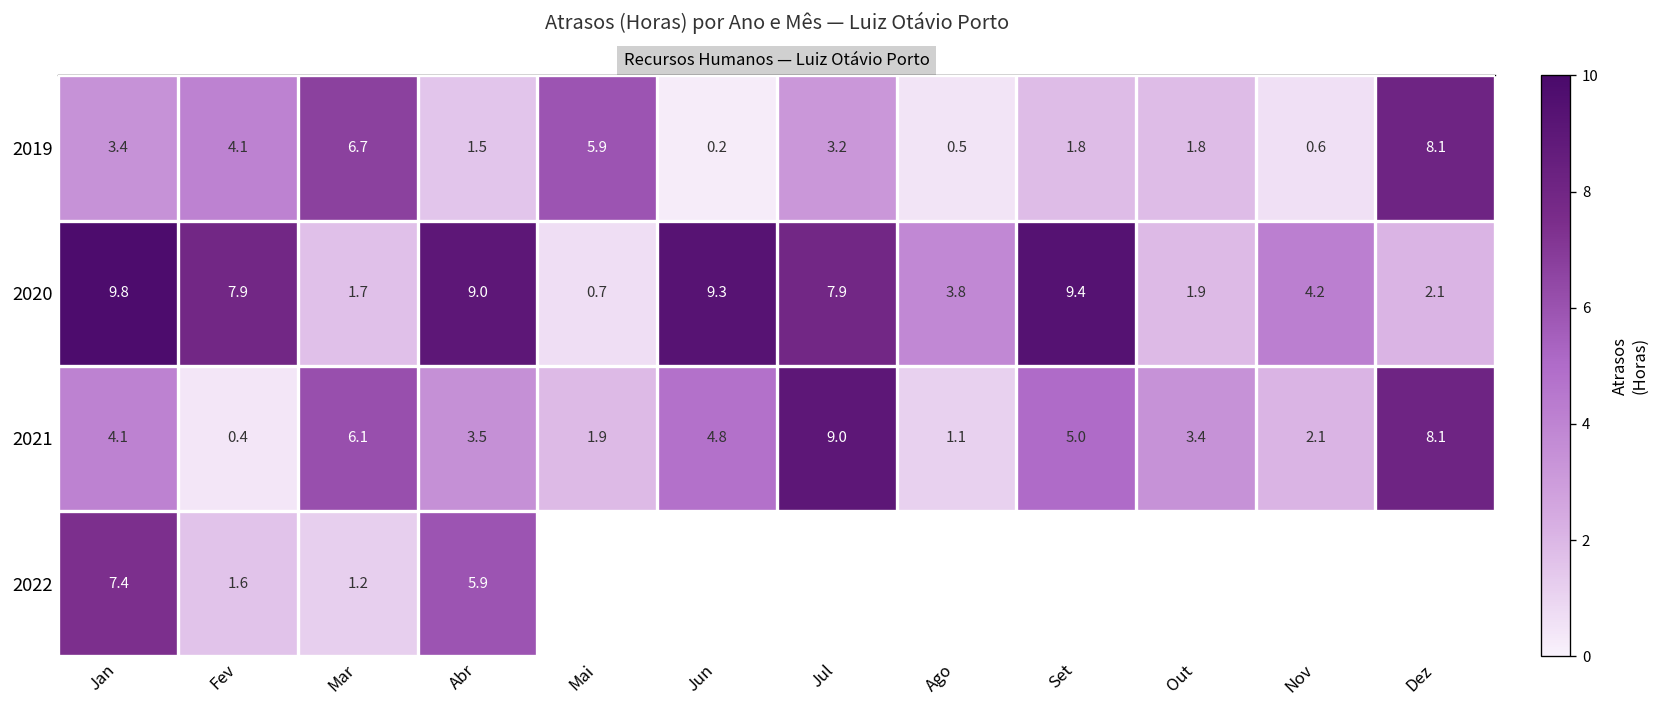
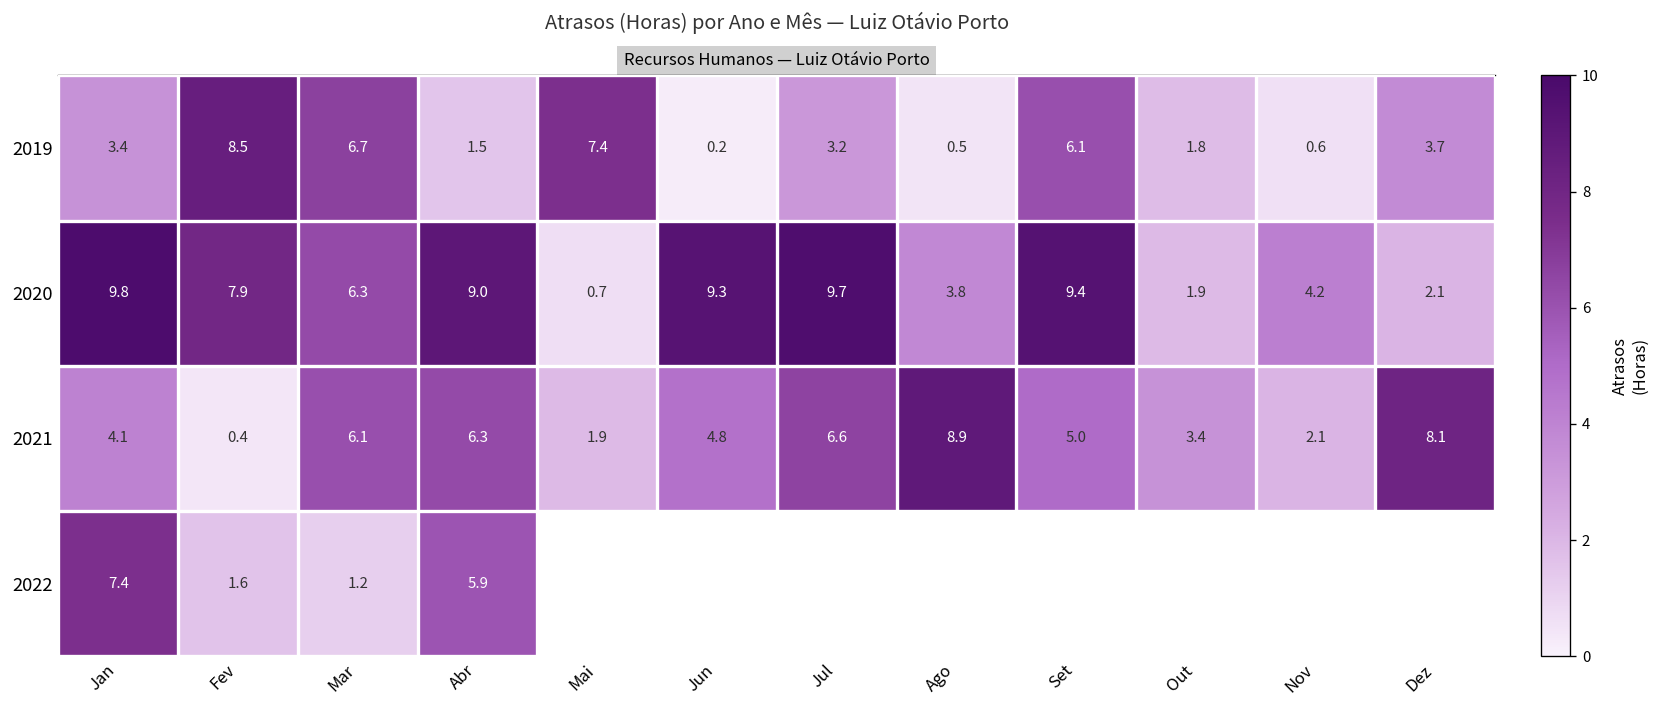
  {
    "2019": {
      "Jan": 3.4,
-     "Fev": 4.1,
+     "Fev": 8.5,
      "Mar": 6.7,
      "Abr": 1.5,
-     "Mai": 5.9,
+     "Mai": 7.4,
      "Jun": 0.2,
      "Jul": 3.2,
      "Ago": 0.5,
-     "Set": 1.8,
+     "Set": 6.1,
      "Out": 1.8,
      "Nov": 0.6,
-     "Dez": 8.1
+     "Dez": 3.7
    },
    "2020": {
      "Jan": 9.8,
      "Fev": 7.9,
-     "Mar": 1.7,
+     "Mar": 6.3,
      "Abr": 9.0,
      "Mai": 0.7,
      "Jun": 9.3,
-     "Jul": 7.9,
+     "Jul": 9.7,
      "Ago": 3.8,
      "Set": 9.4,
      "Out": 1.9,
      "Nov": 4.2,
      "Dez": 2.1
    },
    "2021": {
      "Jan": 4.1,
      "Fev": 0.4,
      "Mar": 6.1,
-     "Abr": 3.5,
+     "Abr": 6.3,
      "Mai": 1.9,
      "Jun": 4.8,
-     "Jul": 9.0,
-     "Ago": 1.1,
+     "Jul": 6.6,
+     "Ago": 8.9,
      "Set": 5.0,
      "Out": 3.4,
      "Nov": 2.1,
      "Dez": 8.1
    },
    "2022": {
      "Jan": 7.4,
      "Fev": 1.6,
      "Mar": 1.2,
      "Abr": 5.9
    }
  }
